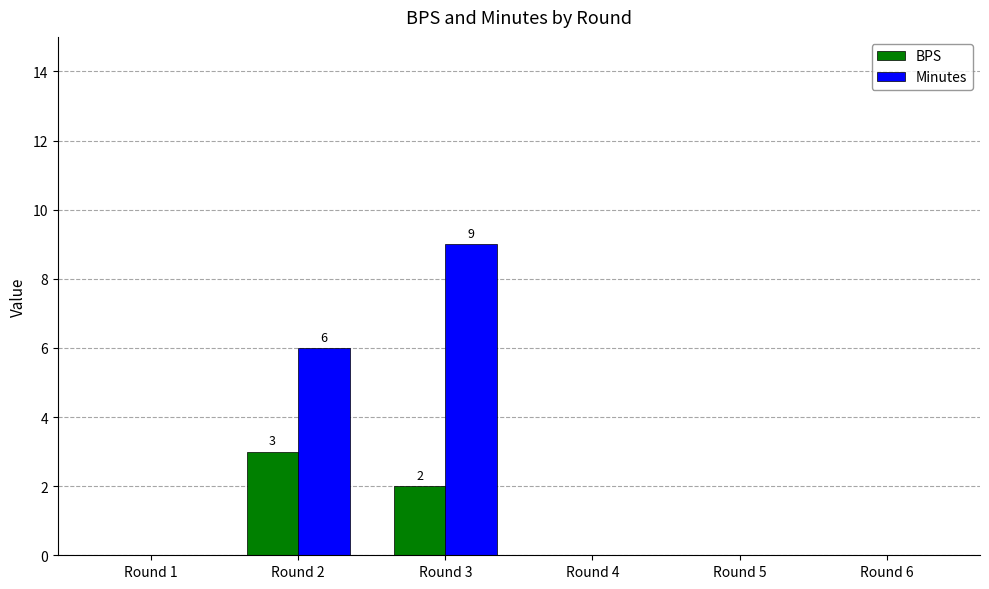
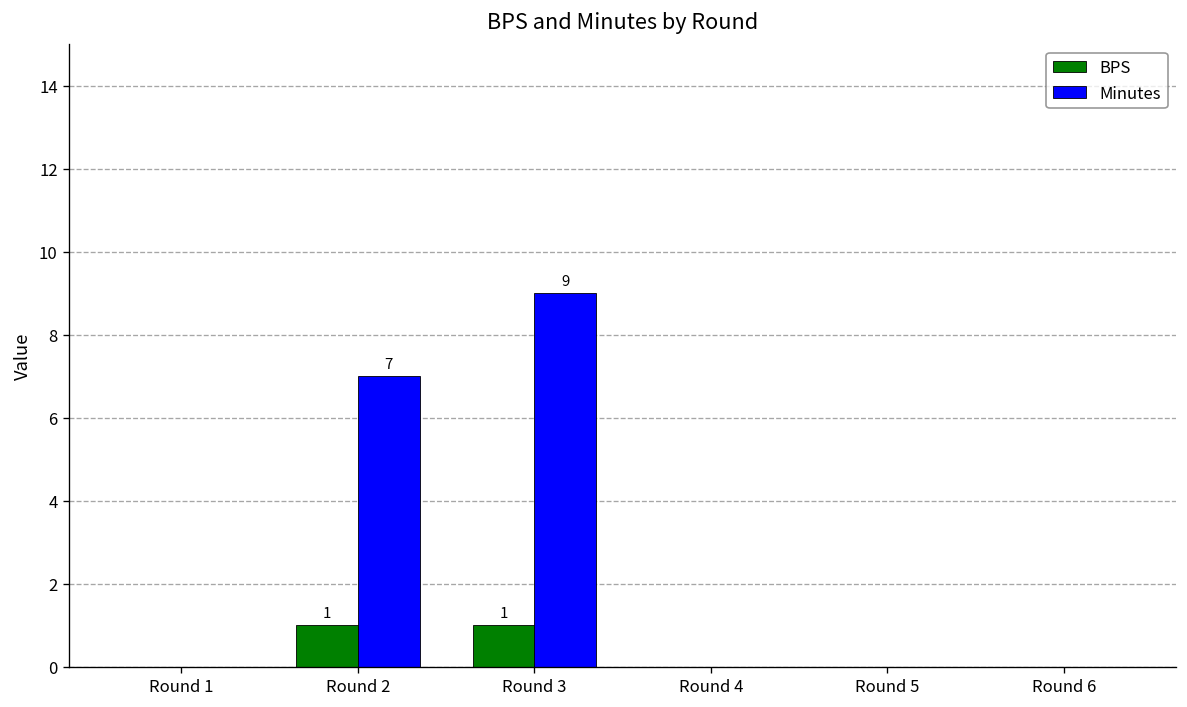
  {
    "BPS": {
-     "Round 2": 3,
-     "Round 3": 2
+     "Round 2": 1,
+     "Round 3": 1
    },
    "Minutes": {
-     "Round 2": 6,
+     "Round 2": 7,
      "Round 3": 9
    }
  }
